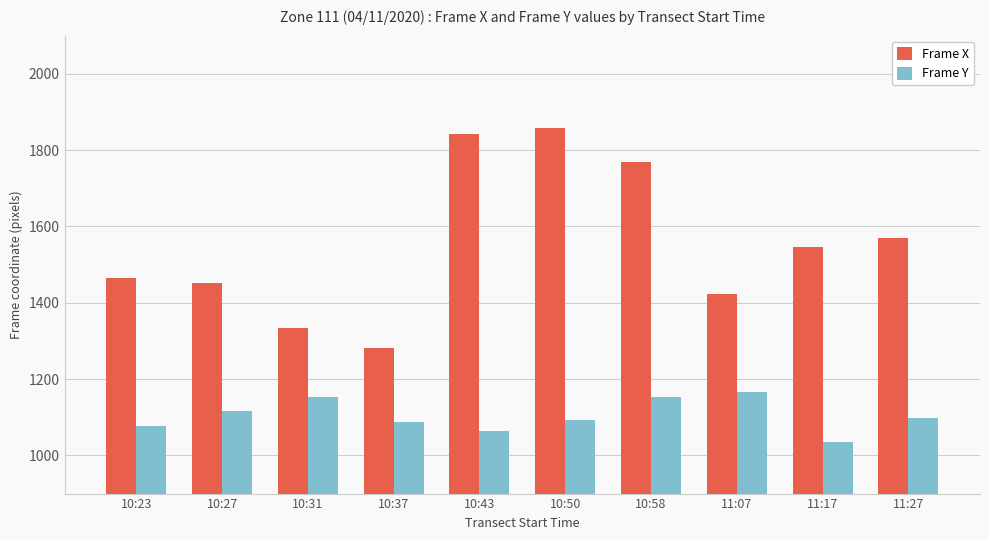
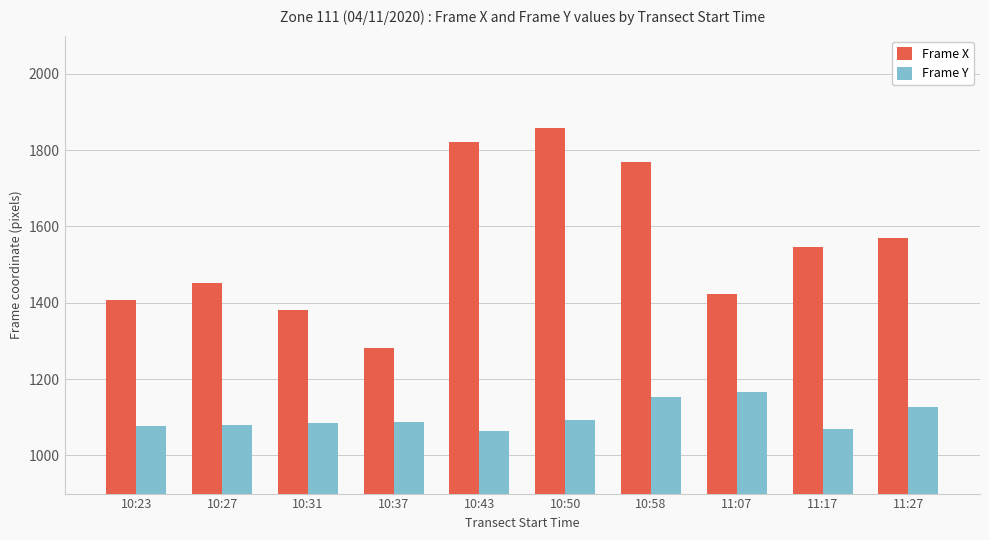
  {
    "Frame X": {
-     "10:23": 1470,
+     "10:23": 1410,
      "10:27": 1450,
-     "10:31": 1330,
+     "10:31": 1380,
      "10:37": 1280,
-     "10:43": 1840,
+     "10:43": 1820,
      "10:50": 1860,
      "10:58": 1770,
      "11:07": 1420,
      "11:17": 1550,
      "11:27": 1570
    },
    "Frame Y": {
      "10:23": 1080,
-     "10:27": 1120,
-     "10:31": 1150,
+     "10:27": 1080,
+     "10:31": 1090,
      "10:37": 1090,
      "10:43": 1060,
      "10:50": 1090,
      "10:58": 1150,
      "11:07": 1170,
-     "11:17": 1030,
-     "11:27": 1100
+     "11:17": 1070,
+     "11:27": 1130
    }
  }
